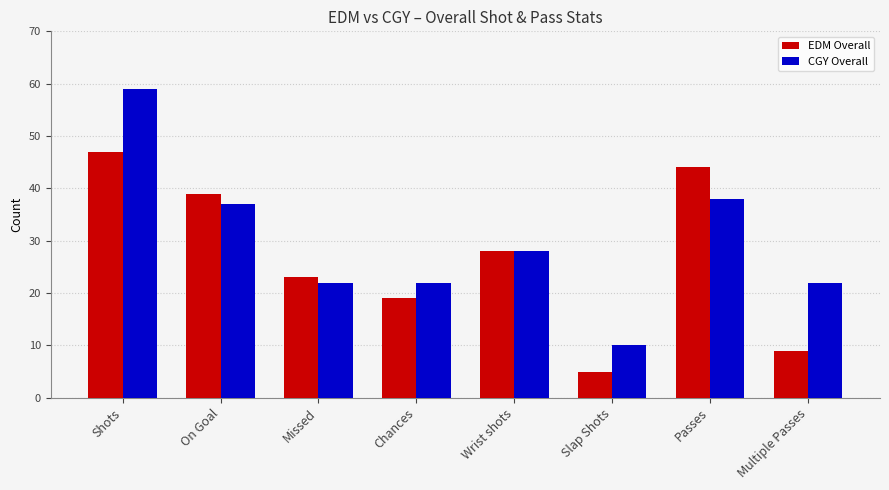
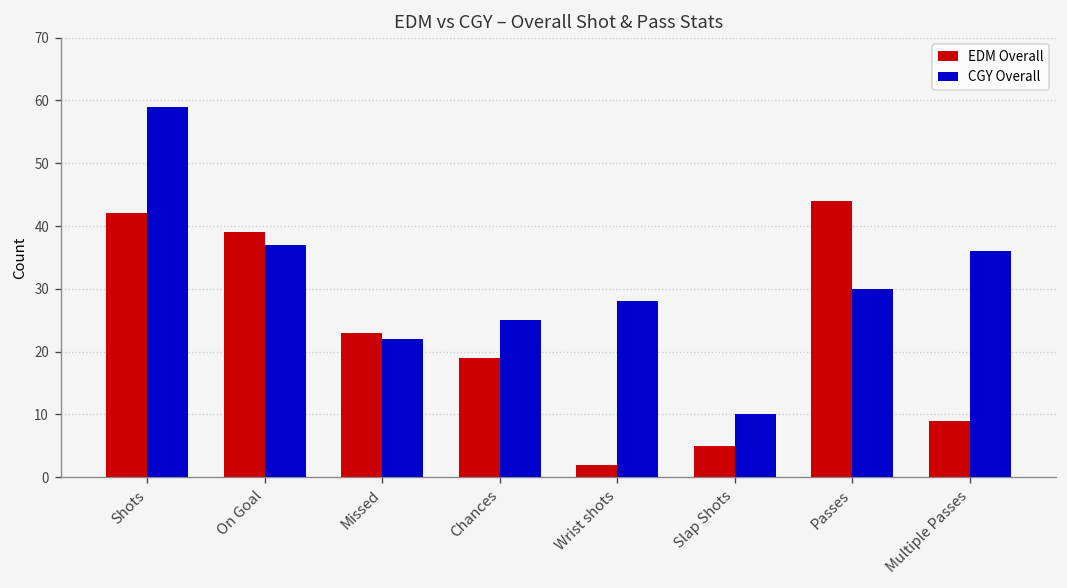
  {
    "EDM Overall": {
-     "Shots": 47,
+     "Shots": 42,
      "On Goal": 39,
      "Missed": 23,
      "Chances": 19,
-     "Wrist shots": 28,
+     "Wrist shots": 2,
      "Slap Shots": 5,
      "Passes": 44,
      "Multiple Passes": 9
    },
    "CGY Overall": {
      "Shots": 59,
      "On Goal": 37,
      "Missed": 22,
-     "Chances": 22,
+     "Chances": 25,
      "Wrist shots": 28,
      "Slap Shots": 10,
-     "Passes": 38,
-     "Multiple Passes": 22
+     "Passes": 30,
+     "Multiple Passes": 36
    }
  }
